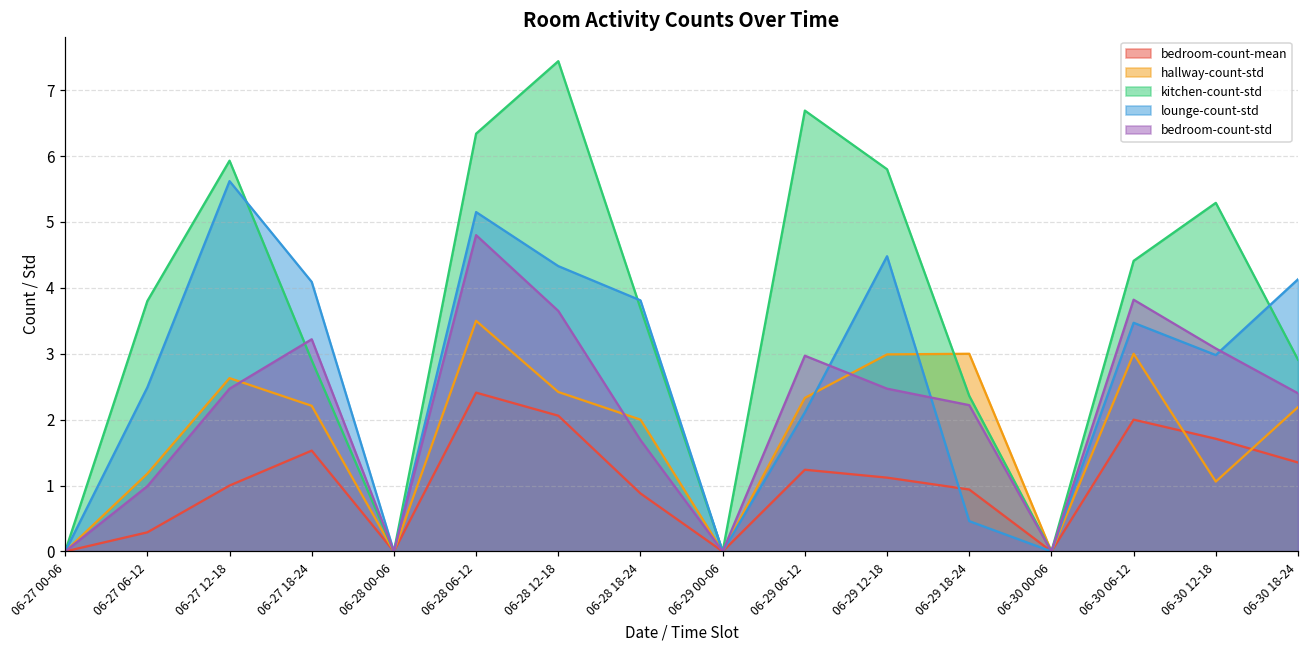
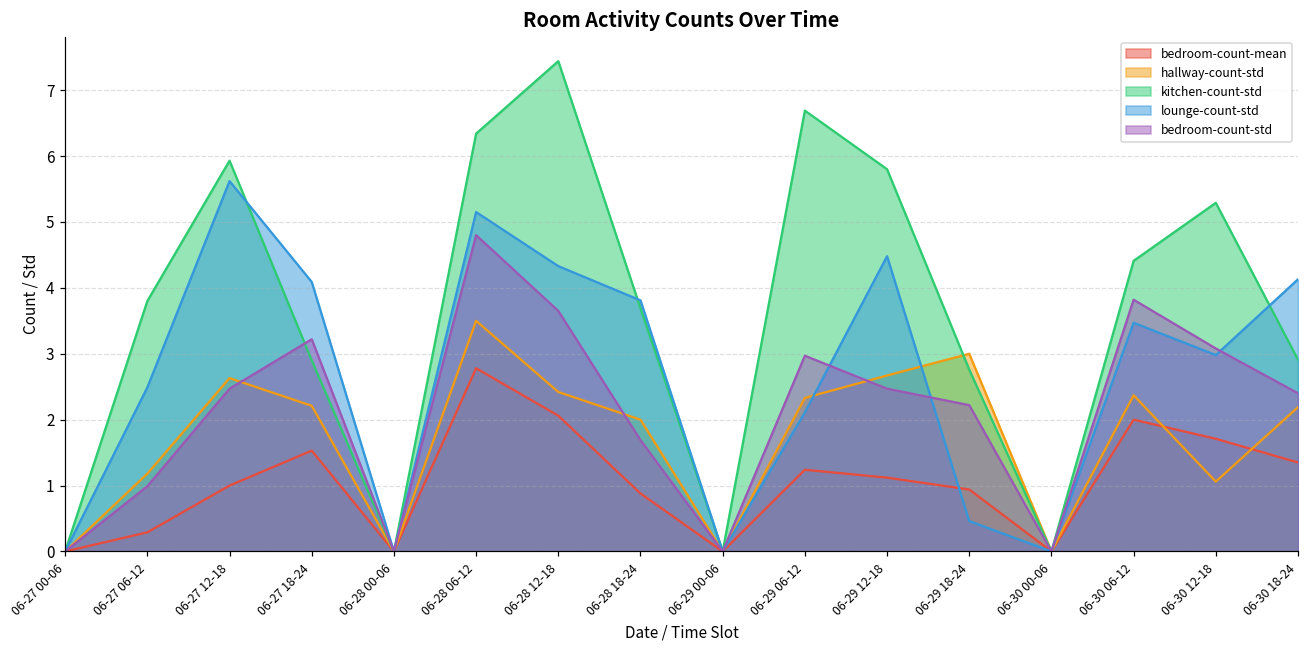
  {
    "bedroom-count-mean": {
      "06-27 06-12": 0.3,
      "06-27 12-18": 1.0,
      "06-27 18-24": 1.5,
-     "06-28 06-12": 2.4,
+     "06-28 06-12": 2.8,
      "06-28 12-18": 2.1,
      "06-28 18-24": 0.9,
      "06-29 06-12": 1.2,
      "06-29 12-18": 1.1,
      "06-29 18-24": 0.9,
      "06-30 06-12": 2.0,
      "06-30 12-18": 1.7,
      "06-30 18-24": 1.4
    },
    "hallway-count-std": {
      "06-27 06-12": 1.2,
      "06-27 12-18": 2.6,
      "06-27 18-24": 2.2,
      "06-28 06-12": 3.5,
      "06-28 12-18": 2.4,
      "06-28 18-24": 2.0,
      "06-29 06-12": 2.3,
-     "06-29 12-18": 3.0,
+     "06-29 12-18": 2.7,
      "06-29 18-24": 3.0,
-     "06-30 06-12": 3.0,
+     "06-30 06-12": 2.4,
      "06-30 12-18": 1.1,
      "06-30 18-24": 2.2
    },
    "kitchen-count-std": {
      "06-27 06-12": 3.8,
      "06-27 12-18": 5.9,
      "06-27 18-24": 2.9,
      "06-28 06-12": 6.3,
      "06-28 12-18": 7.4,
      "06-28 18-24": 3.7,
      "06-29 06-12": 6.7,
      "06-29 12-18": 5.8,
-     "06-29 18-24": 2.4,
+     "06-29 18-24": 2.8,
      "06-30 06-12": 4.4,
      "06-30 12-18": 5.3,
      "06-30 18-24": 2.9
    },
    "lounge-count-std": {
      "06-27 06-12": 2.5,
      "06-27 12-18": 5.6,
      "06-27 18-24": 4.1,
      "06-28 06-12": 5.2,
      "06-28 12-18": 4.3,
      "06-28 18-24": 3.8,
      "06-29 06-12": 2.1,
      "06-29 12-18": 4.5,
      "06-29 18-24": 0.5,
      "06-30 06-12": 3.5,
      "06-30 12-18": 3.0,
      "06-30 18-24": 4.1
    },
    "bedroom-count-std": {
      "06-27 06-12": 1.0,
      "06-27 12-18": 2.5,
      "06-27 18-24": 3.2,
      "06-28 06-12": 4.8,
      "06-28 12-18": 3.7,
      "06-28 18-24": 1.7,
      "06-29 06-12": 3.0,
      "06-29 12-18": 2.5,
      "06-29 18-24": 2.2,
      "06-30 06-12": 3.8,
      "06-30 12-18": 3.1,
      "06-30 18-24": 2.4
    }
  }
